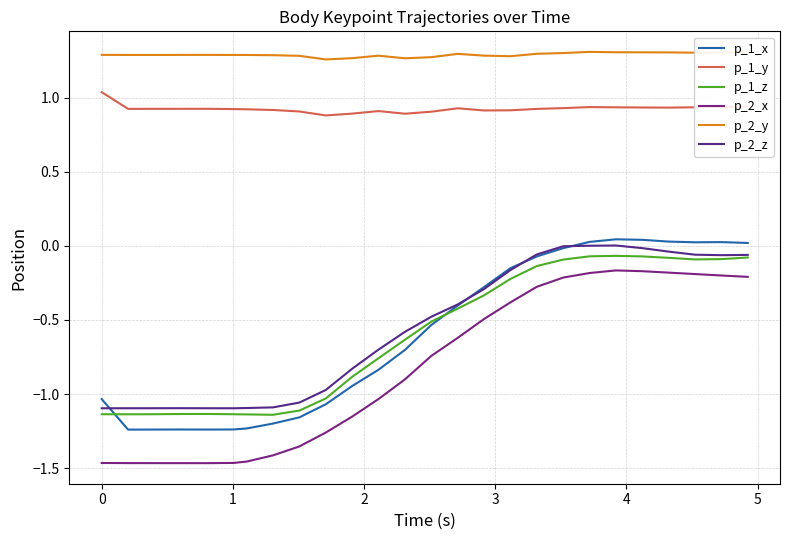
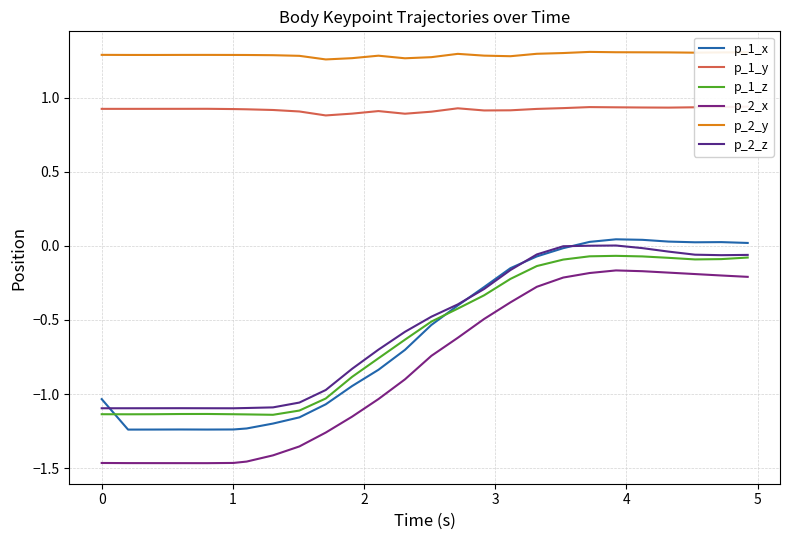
  {
    "p_1_x": {
      "0": -1.03
    },
    "p_1_y": {
-     "0": 1.04
+     "0": 0.92
    },
    "p_1_z": {
      "0": -1.14
    },
    "p_2_y": {
      "0": 1.29
    }
  }
